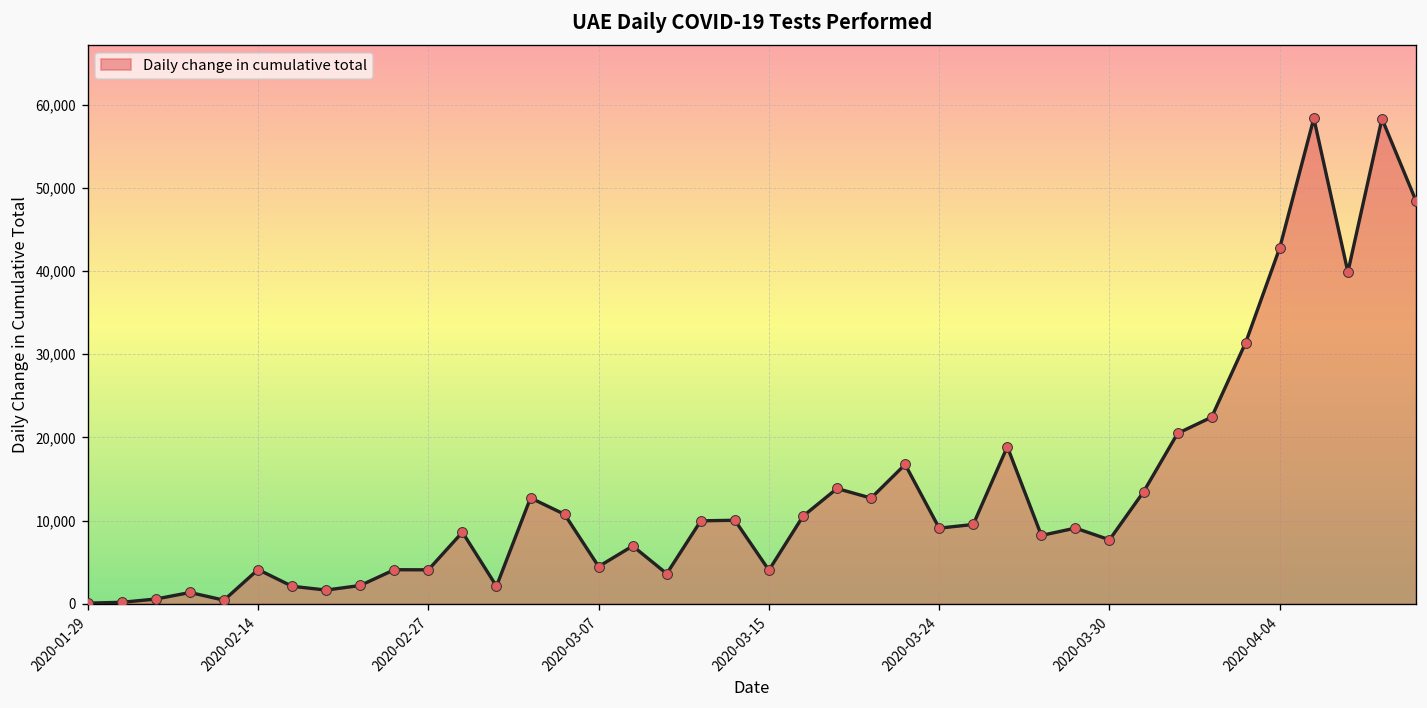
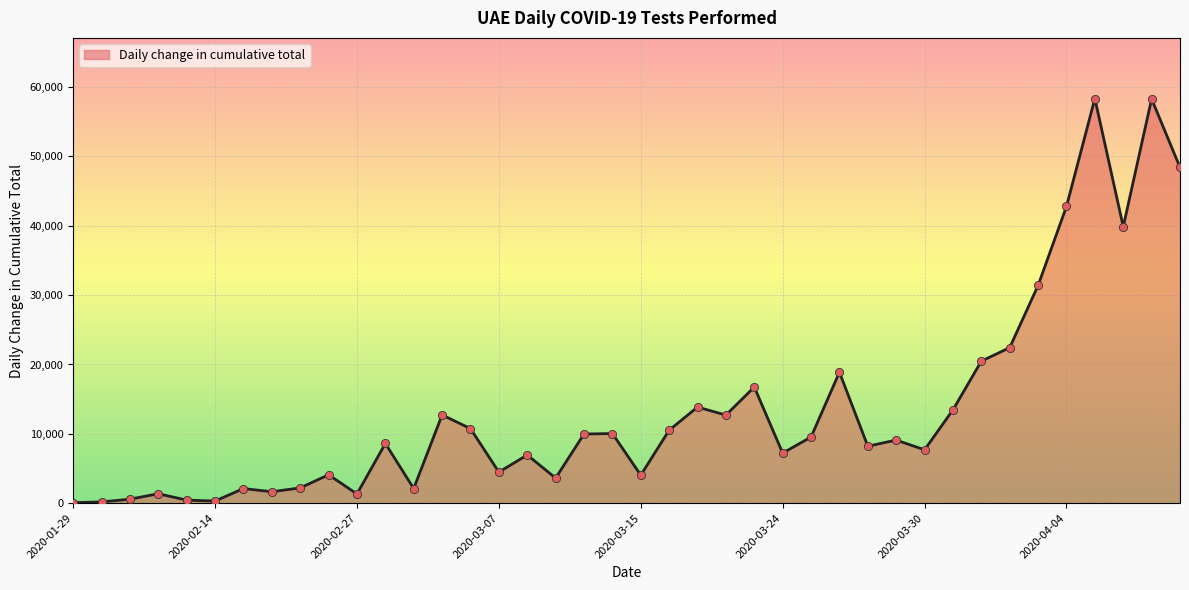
  {
    "2020-01-29": "0",
-   "2020-02-14": "4,000",
-   "2020-02-27": "4,000",
+   "2020-02-14": "0",
+   "2020-02-27": "1,000",
    "2020-03-07": "4,000",
    "2020-03-15": "4,000",
-   "2020-03-24": "9,000",
+   "2020-03-24": "7,000",
    "2020-03-30": "8,000",
    "2020-04-04": "43,000"
  }
